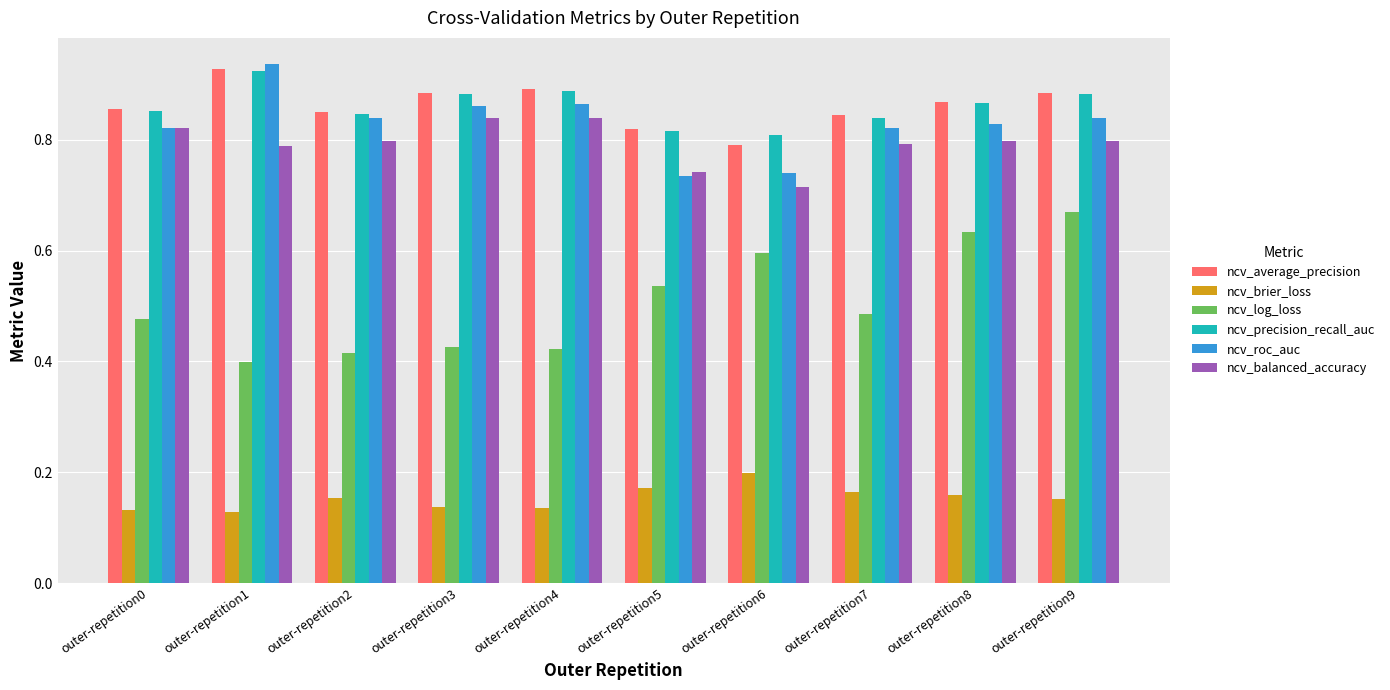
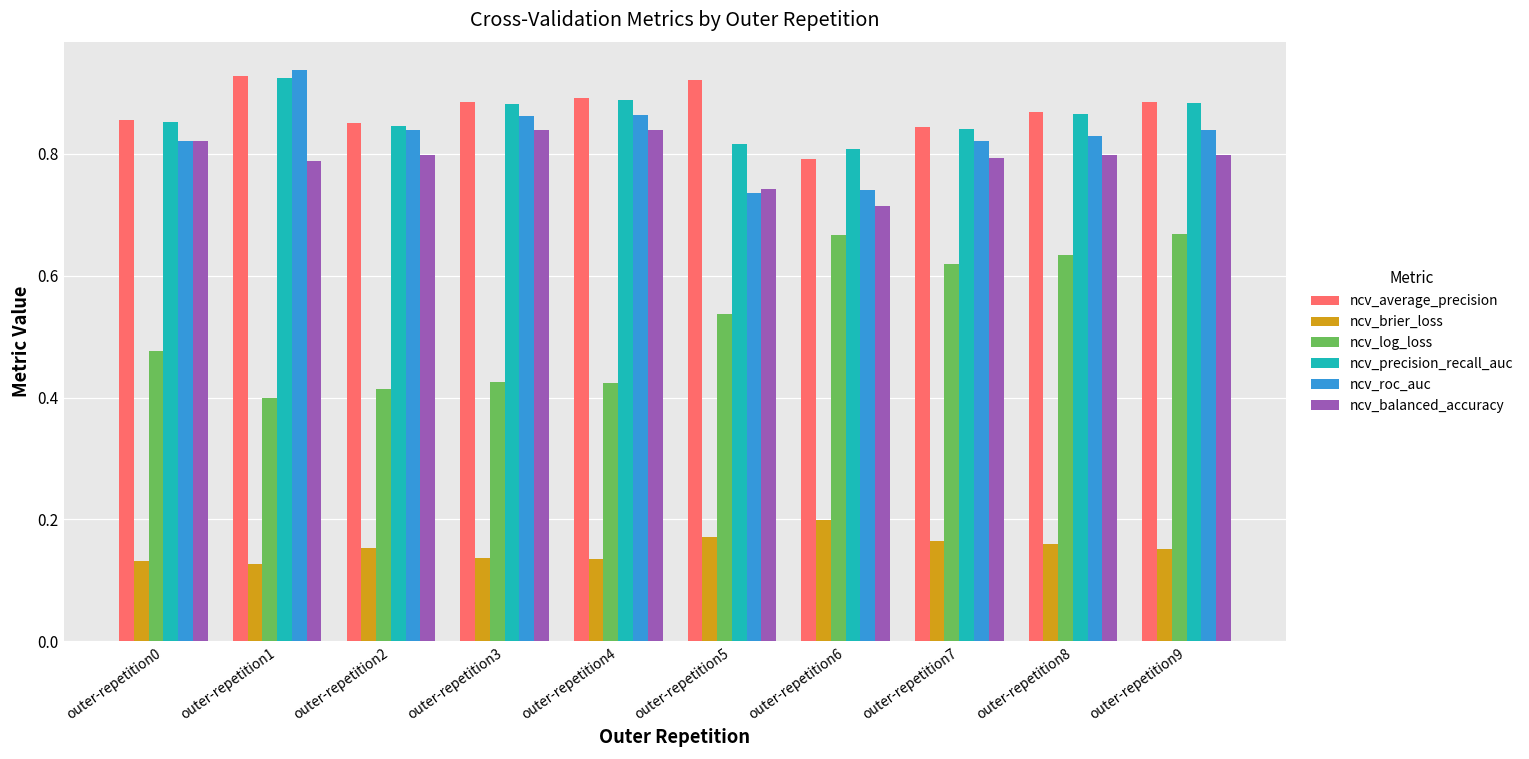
  {
    "ncv_average_precision": {
      "outer-repetition0": 0.86,
      "outer-repetition1": 0.93,
      "outer-repetition2": 0.85,
      "outer-repetition3": 0.88,
      "outer-repetition4": 0.89,
-     "outer-repetition5": 0.82,
+     "outer-repetition5": 0.92,
      "outer-repetition6": 0.79,
      "outer-repetition7": 0.84,
      "outer-repetition8": 0.87,
      "outer-repetition9": 0.88
    },
    "ncv_brier_loss": {
      "outer-repetition0": 0.13,
      "outer-repetition1": 0.13,
      "outer-repetition2": 0.15,
      "outer-repetition3": 0.14,
      "outer-repetition4": 0.14,
      "outer-repetition5": 0.17,
      "outer-repetition6": 0.20,
      "outer-repetition7": 0.16,
      "outer-repetition8": 0.16,
      "outer-repetition9": 0.15
    },
    "ncv_log_loss": {
      "outer-repetition0": 0.48,
      "outer-repetition1": 0.40,
      "outer-repetition2": 0.41,
      "outer-repetition3": 0.43,
      "outer-repetition4": 0.42,
      "outer-repetition5": 0.54,
-     "outer-repetition6": 0.60,
-     "outer-repetition7": 0.49,
+     "outer-repetition6": 0.67,
+     "outer-repetition7": 0.62,
      "outer-repetition8": 0.63,
      "outer-repetition9": 0.67
    },
    "ncv_balanced_accuracy": {
      "outer-repetition0": 0.82,
      "outer-repetition1": 0.79,
      "outer-repetition2": 0.80,
      "outer-repetition3": 0.84,
      "outer-repetition4": 0.84,
      "outer-repetition5": 0.74,
      "outer-repetition6": 0.71,
      "outer-repetition7": 0.79,
      "outer-repetition8": 0.80,
      "outer-repetition9": 0.80
    }
  }
